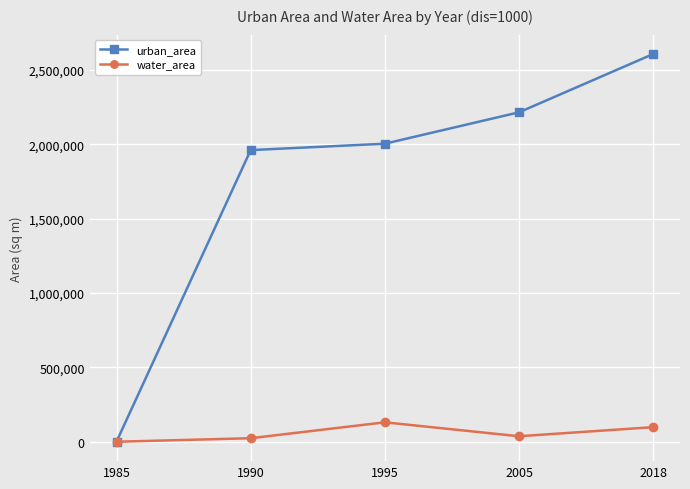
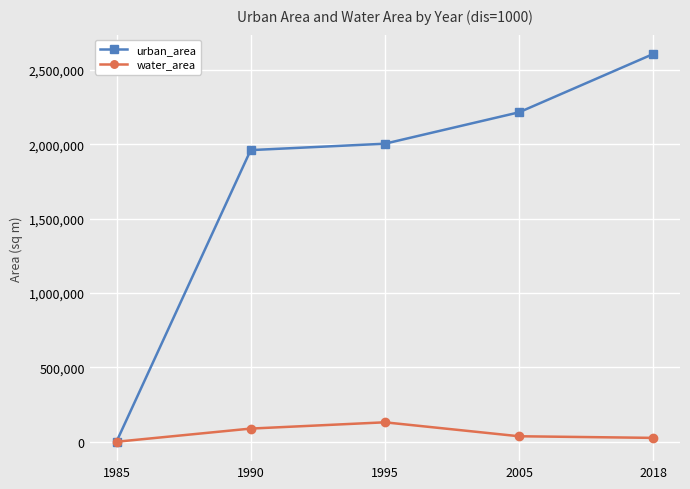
  {
    "urban_area": {
      "1990": "1,960,000",
      "1995": "2,000,000",
      "2005": "2,210,000",
      "2018": "2,610,000"
    },
    "water_area": {
-     "1990": "20,000",
+     "1990": "90,000",
      "1995": "130,000",
      "2005": "40,000",
-     "2018": "100,000"
+     "2018": "30,000"
    }
  }
